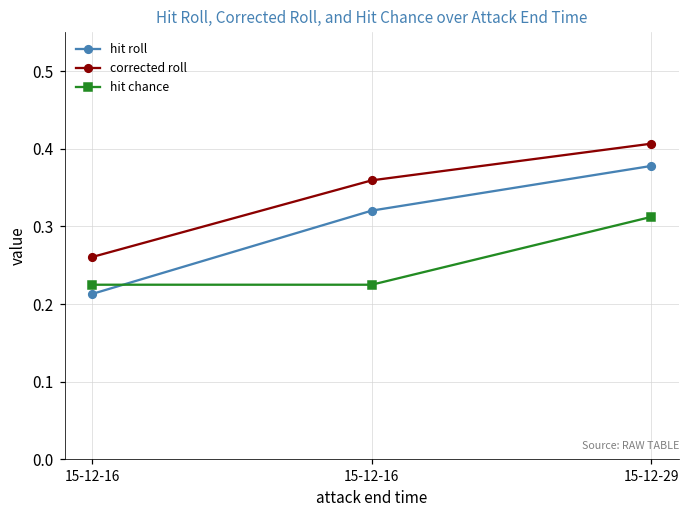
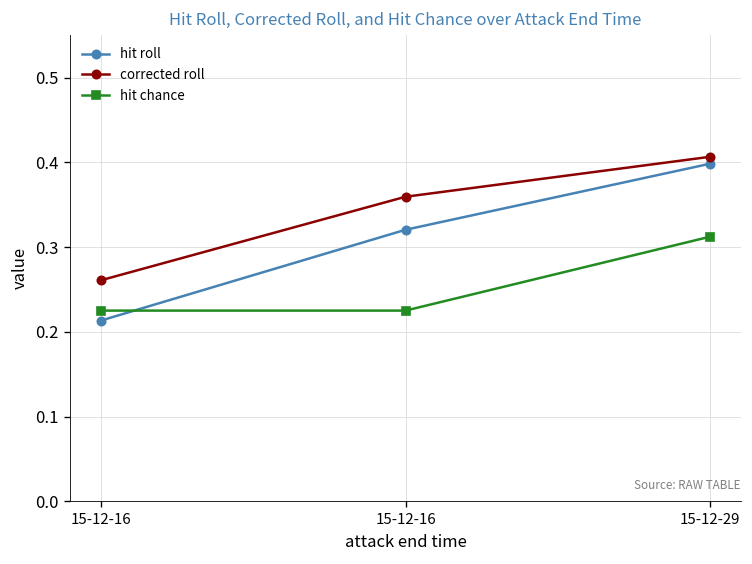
  {
    "hit roll": {
-     "15-12-29": 0.38
+     "15-12-29": 0.40
    },
    "corrected roll": {
      "15-12-29": 0.41
    },
    "hit chance": {
      "15-12-29": 0.31
    }
  }
